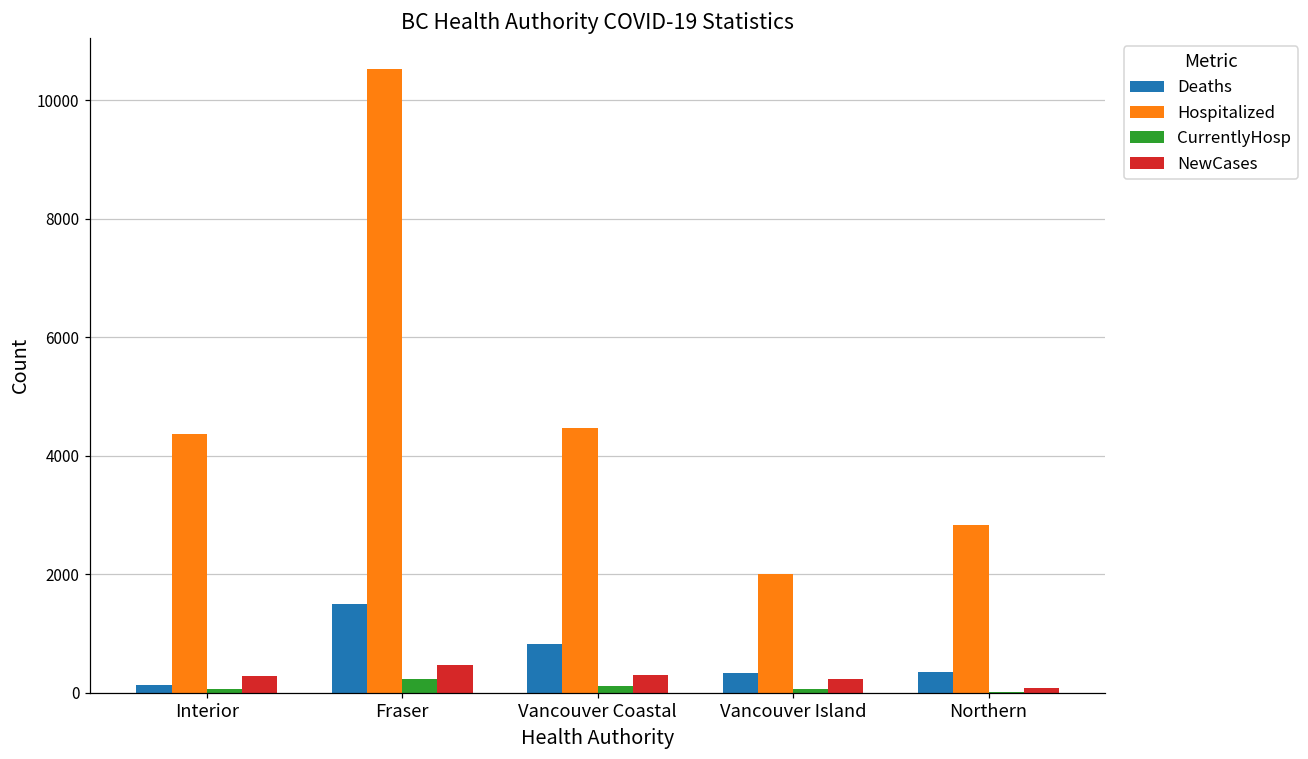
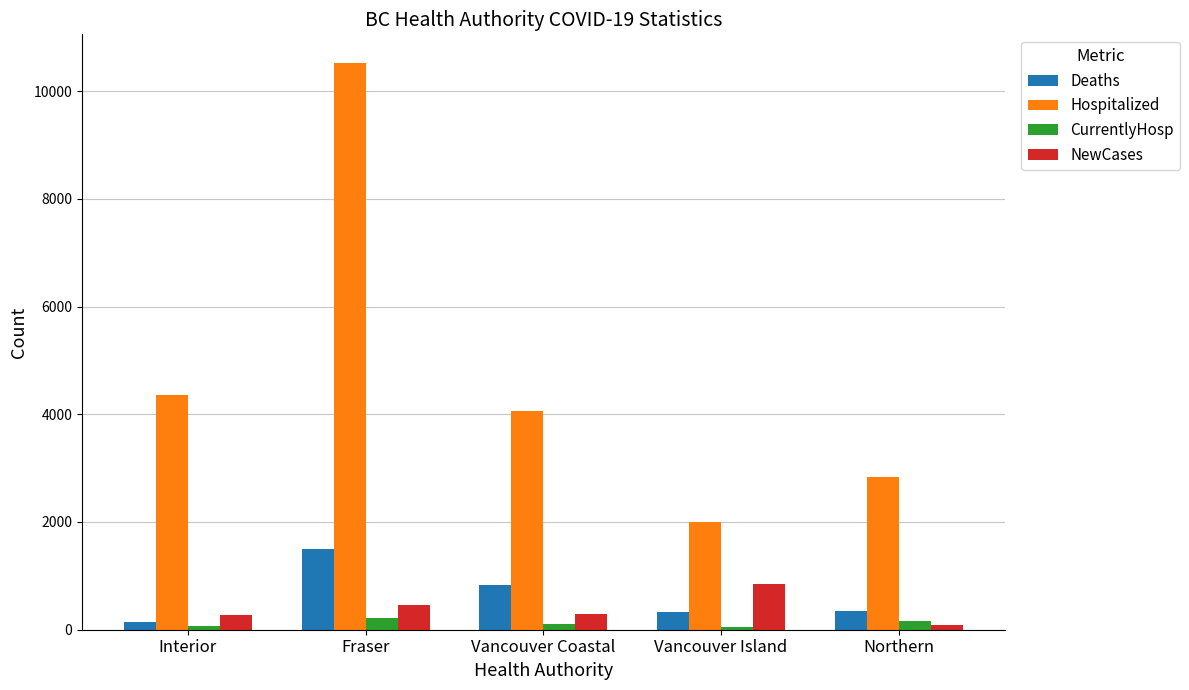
  {
    "Deaths": {
      "Interior": 100,
      "Fraser": 1500,
      "Vancouver Coastal": 800,
      "Vancouver Island": 300,
      "Northern": 300
    },
    "Hospitalized": {
      "Interior": 4400,
      "Fraser": 10500,
-     "Vancouver Coastal": 4500,
+     "Vancouver Coastal": 4100,
      "Vancouver Island": 2000,
      "Northern": 2800
    },
    "CurrentlyHosp": {
      "Interior": 100,
      "Fraser": 200,
      "Vancouver Coastal": 100,
      "Vancouver Island": 100,
-     "Northern": 0
+     "Northern": 200
    },
    "NewCases": {
      "Interior": 300,
      "Fraser": 500,
      "Vancouver Coastal": 300,
-     "Vancouver Island": 200,
+     "Vancouver Island": 900,
      "Northern": 100
    }
  }
